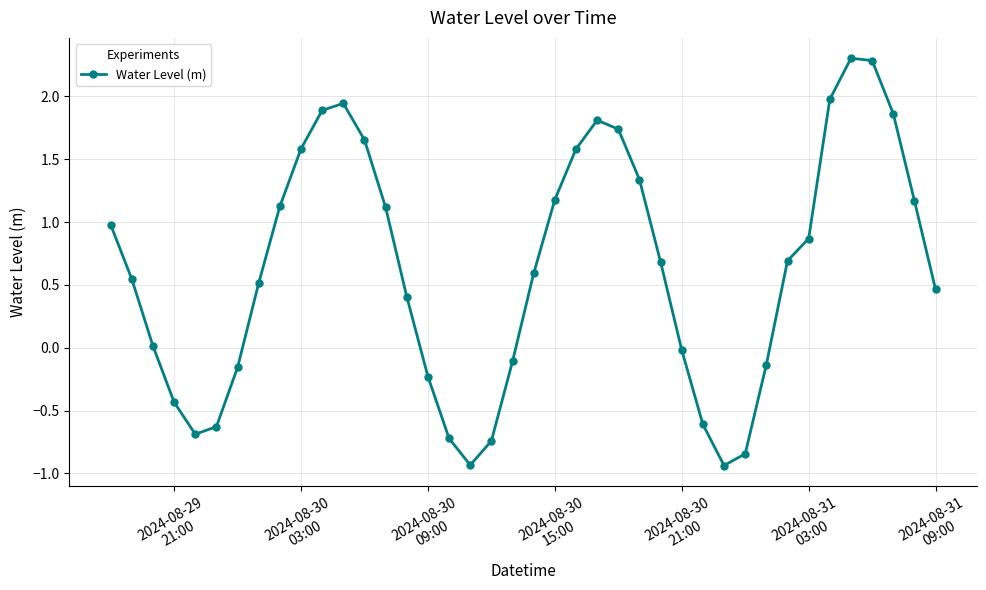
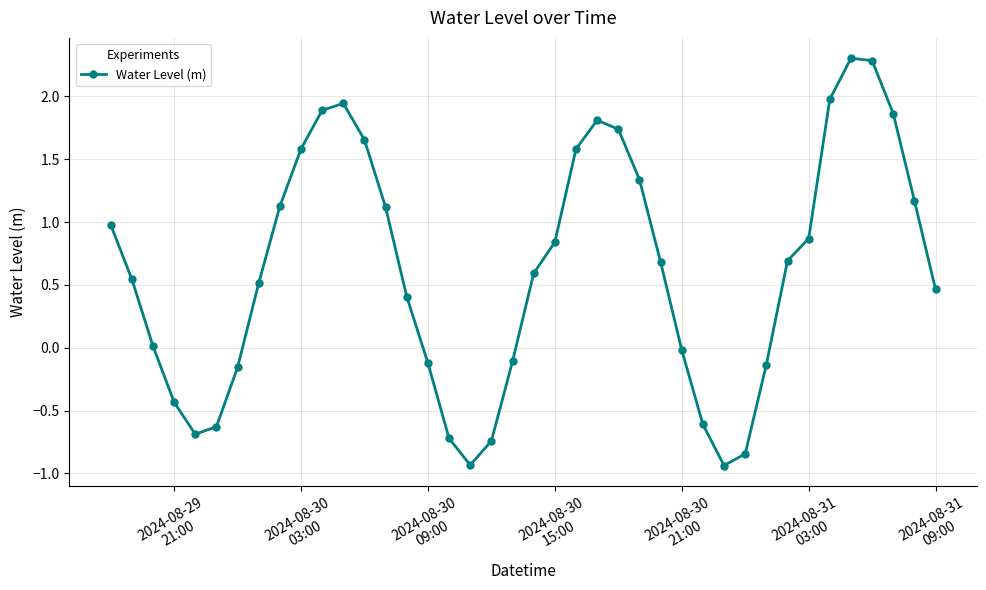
  {
    "2024-08-29 21:00": -0.43,
    "2024-08-30 03:00": 1.58,
-   "2024-08-30 09:00": -0.23,
-   "2024-08-30 15:00": 1.18,
+   "2024-08-30 09:00": -0.12,
+   "2024-08-30 15:00": 0.84,
    "2024-08-30 21:00": -0.02,
    "2024-08-31 03:00": 0.87,
    "2024-08-31 09:00": 0.46
  }
